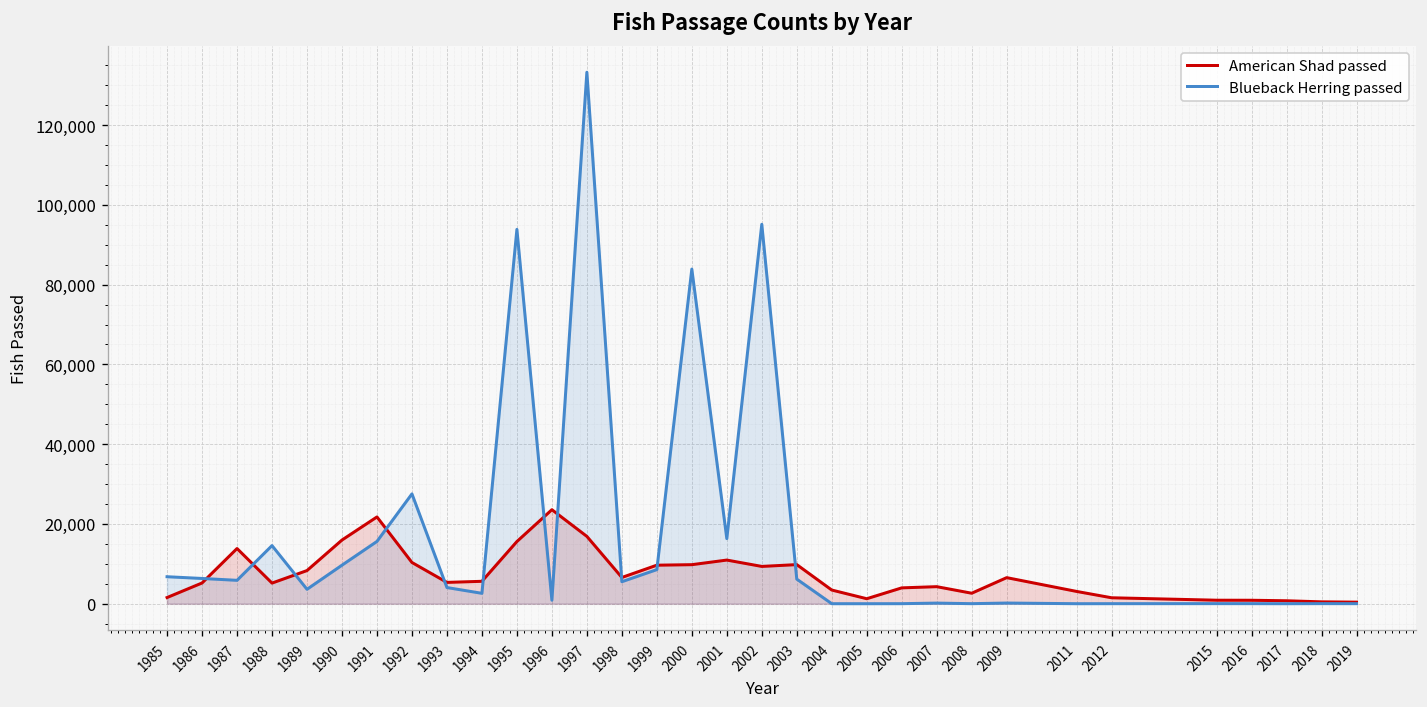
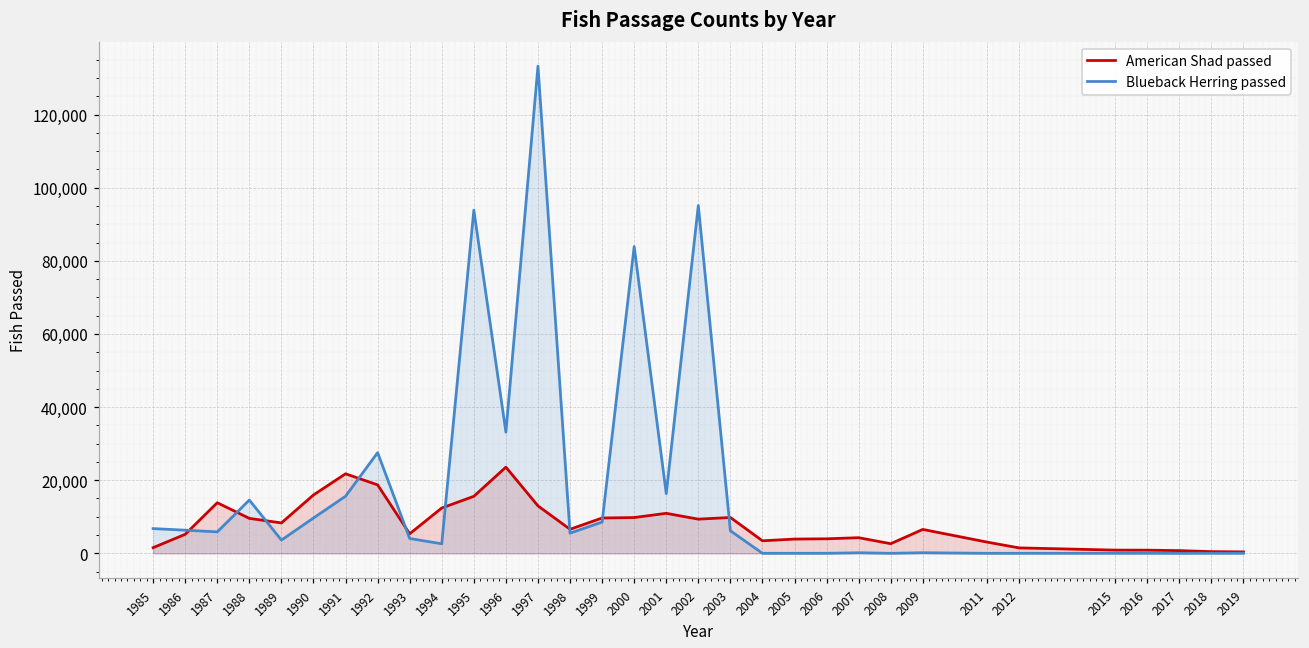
  {
    "American Shad passed": {
      "1985": "2,000",
      "1986": "5,000",
      "1987": "14,000",
-     "1988": "5,000",
+     "1988": "10,000",
      "1989": "8,000",
      "1990": "16,000",
      "1991": "22,000",
-     "1992": "10,000",
+     "1992": "19,000",
      "1993": "5,000",
-     "1994": "6,000",
+     "1994": "12,000",
      "1995": "16,000",
      "1996": "24,000",
-     "1997": "17,000",
+     "1997": "13,000",
      "1998": "7,000",
      "1999": "10,000",
      "2000": "10,000",
      "2001": "11,000",
      "2002": "9,000",
      "2003": "10,000",
      "2004": "3,000",
-     "2005": "1,000",
+     "2005": "4,000",
      "2006": "4,000",
      "2007": "4,000",
      "2008": "3,000",
      "2009": "7,000",
      "2011": "3,000",
      "2012": "1,000",
      "2015": "1,000",
      "2016": "1,000"
    },
    "Blueback Herring passed": {
      "1985": "7,000",
      "1986": "6,000",
      "1987": "6,000",
      "1988": "15,000",
      "1989": "4,000",
      "1990": "10,000",
      "1991": "16,000",
      "1992": "28,000",
      "1993": "4,000",
      "1994": "3,000",
      "1995": "94,000",
-     "1996": "1,000",
+     "1996": "33,000",
      "1997": "133,000",
      "1998": "6,000",
      "1999": "9,000",
      "2000": "84,000",
      "2001": "16,000",
      "2002": "95,000",
      "2003": "6,000",
      "2004": "0",
      "2005": "0",
      "2006": "0",
      "2007": "0",
      "2008": "0",
      "2009": "0",
      "2011": "0",
      "2012": "0",
      "2015": "0",
      "2016": "0"
    }
  }
